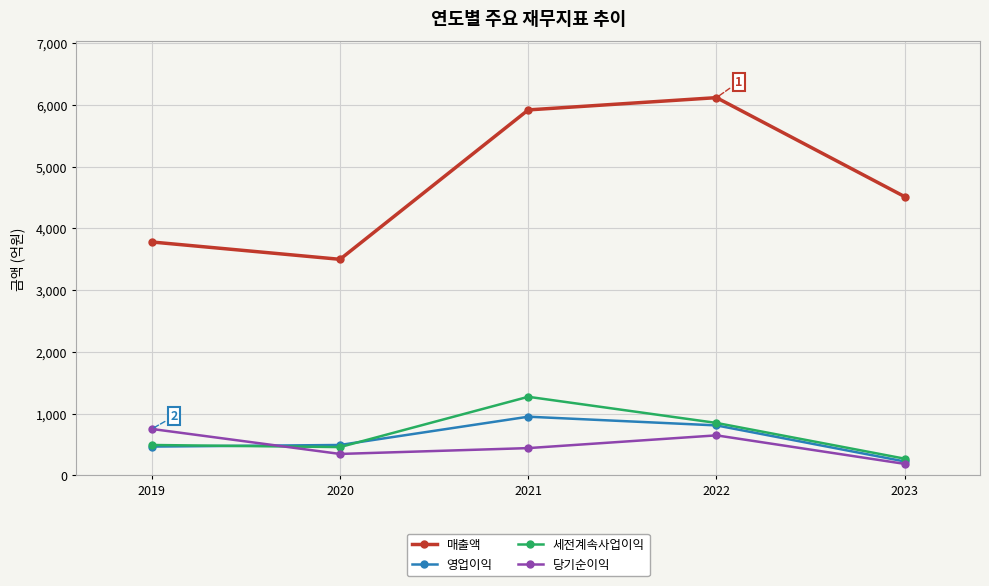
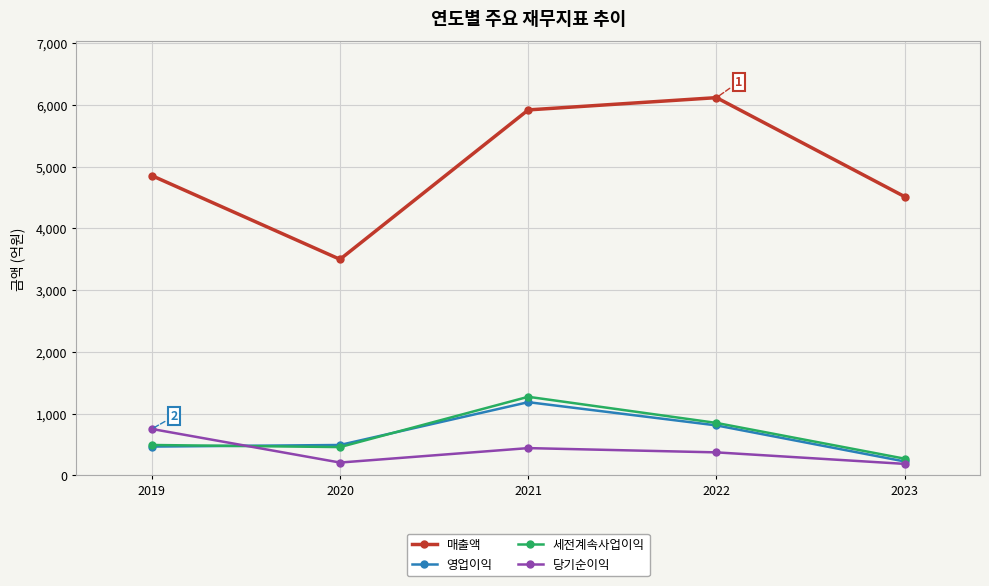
  {
    "매출액": {
-     "2019": "3,800",
+     "2019": "4,900",
      "2020": "3,500",
      "2021": "5,900",
      "2023": "4,500"
    },
    "영업이익": {
-     "2021": "1,000"
+     "2021": "1,200"
    },
    "세전계속사업이익": {
      "2021": "1,300",
      "2023": "300"
    },
    "당기순이익": {
-     "2020": "300",
+     "2020": "200",
      "2021": "400",
-     "2022": "600"
+     "2022": "400"
    }
  }
